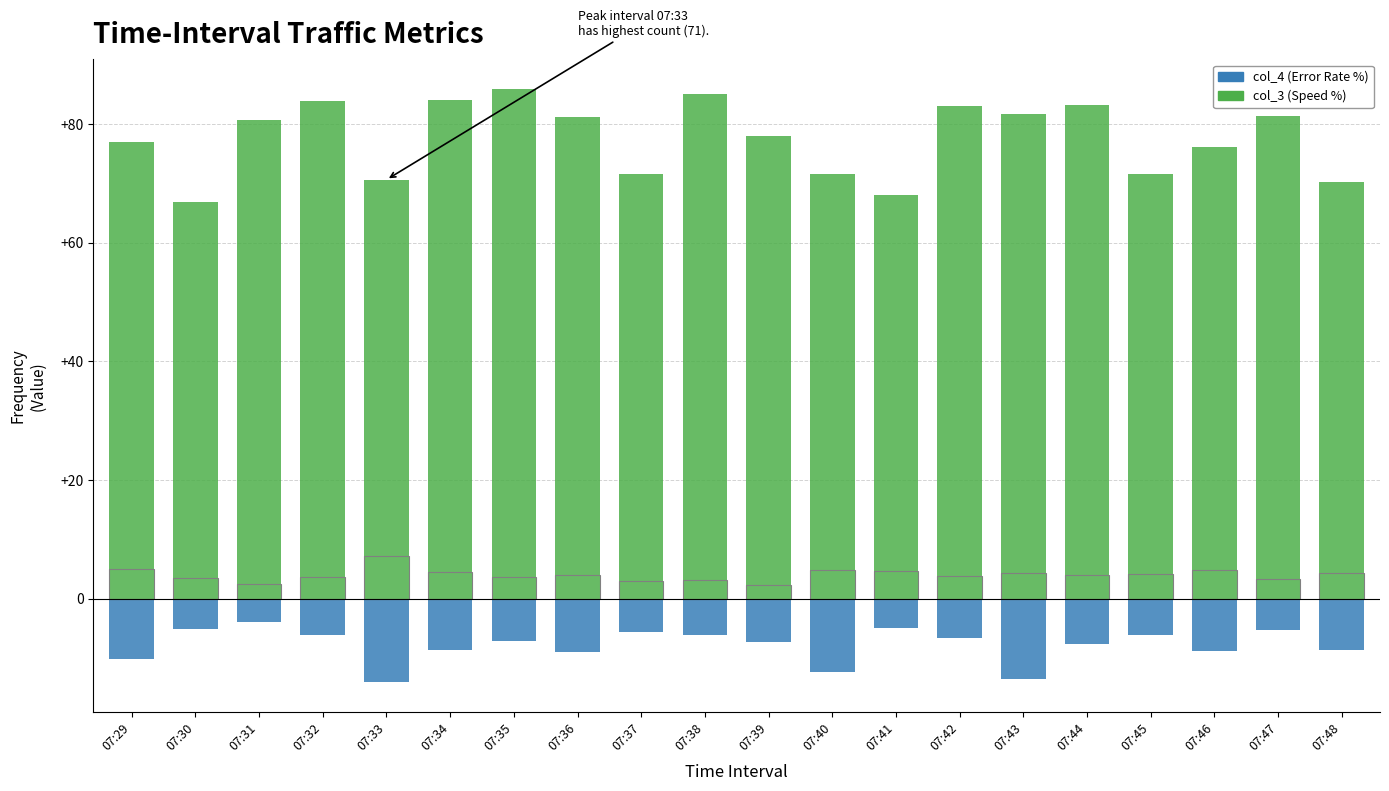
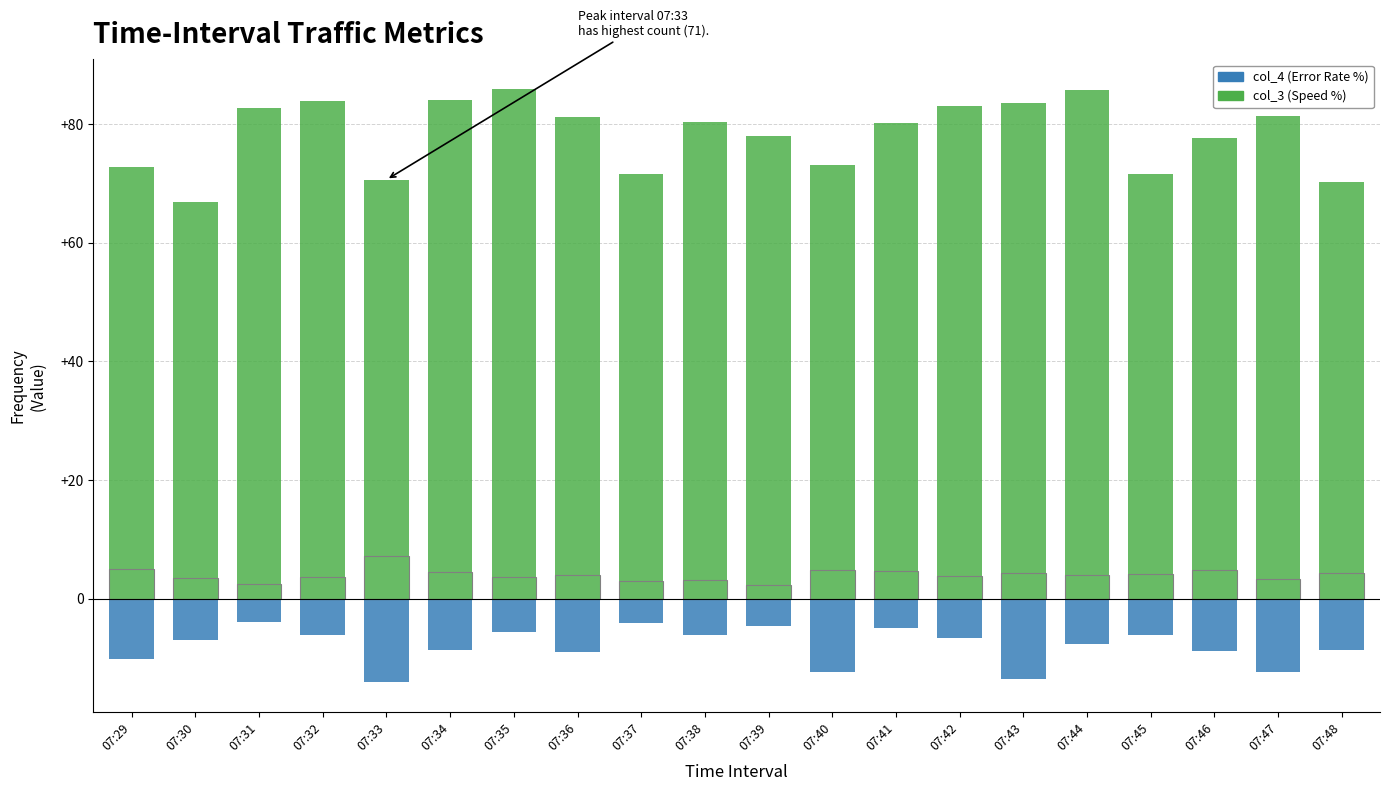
  {
    "col_3 (Speed %)": {
-     "07:29": "+77",
+     "07:29": "+73",
      "07:30": "+67",
-     "07:31": "+81",
+     "07:31": "+83",
      "07:32": "+84",
      "07:33": "+71",
-     "07:38": "+85",
+     "07:38": "+80",
      "07:39": "+78",
-     "07:40": "+72",
-     "07:41": "+68",
+     "07:40": "+73",
+     "07:41": "+80",
      "07:42": "+83",
-     "07:43": "+82",
-     "07:44": "+83",
+     "07:43": "+84",
+     "07:44": "+86",
      "07:45": "+72",
-     "07:46": "+76",
+     "07:46": "+78",
      "07:47": "+81",
      "07:48": "+70"
    },
    "col_4 (Error Rate %)": {
      "07:29": "+-10",
-     "07:30": "+-5",
+     "07:30": "+-7",
      "07:31": "+-4",
      "07:32": "+-6",
      "07:33": "+-14",
      "07:34": "+-9",
-     "07:35": "+-7",
+     "07:35": "+-6",
      "07:36": "+-9",
-     "07:37": "+-6",
+     "07:37": "+-4",
      "07:38": "+-6",
-     "07:39": "+-7",
+     "07:39": "+-5",
      "07:40": "+-12",
      "07:41": "+-5",
      "07:42": "+-7",
      "07:43": "+-14",
      "07:44": "+-8",
      "07:45": "+-6",
      "07:46": "+-9",
-     "07:47": "+-5",
+     "07:47": "+-12",
      "07:48": "+-9"
    }
  }
